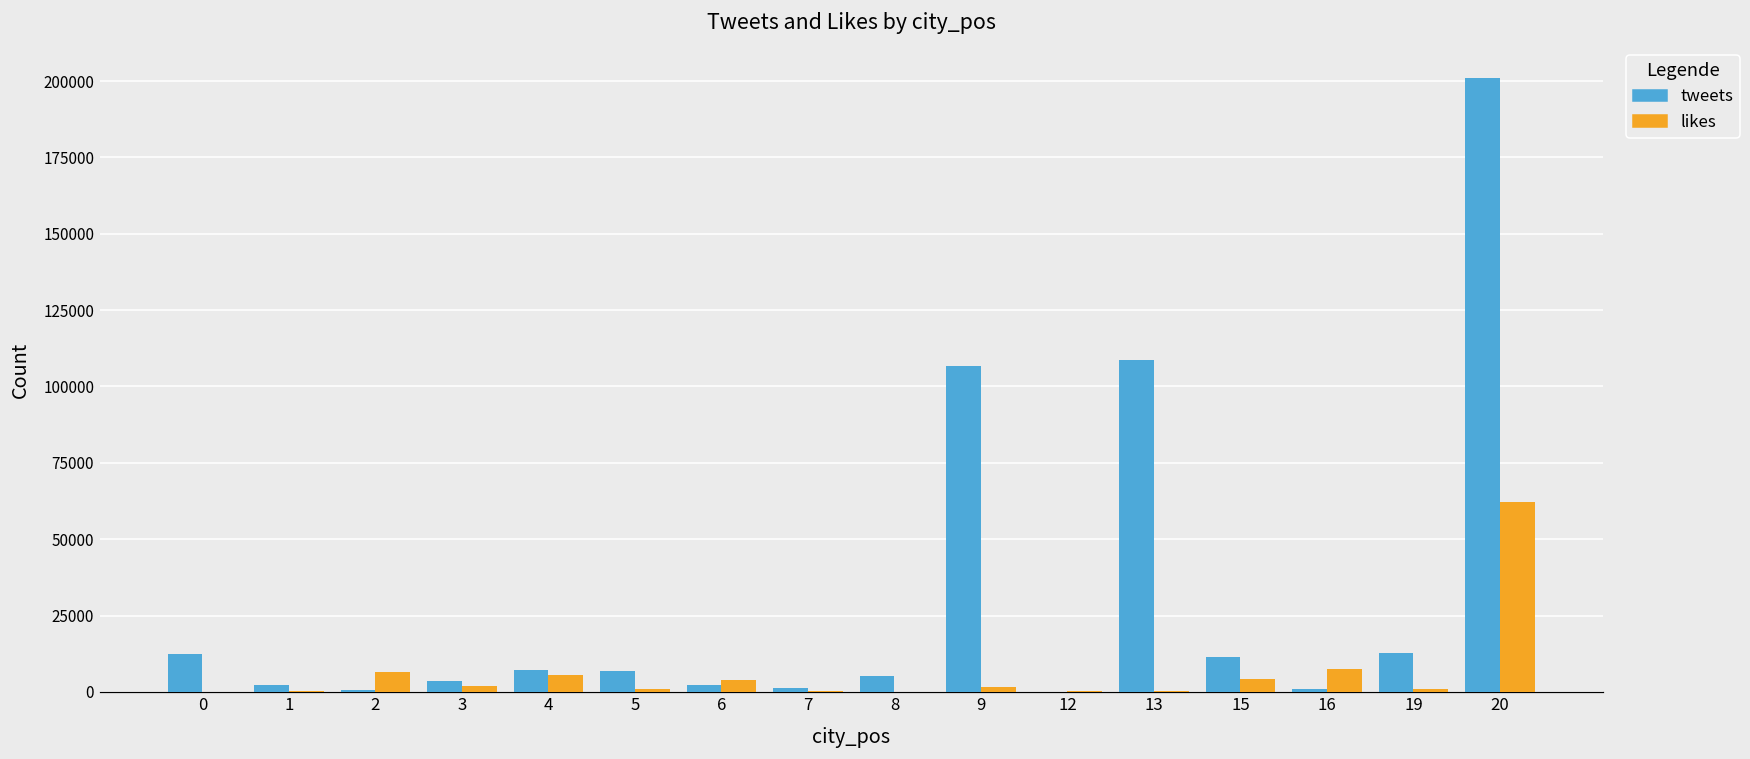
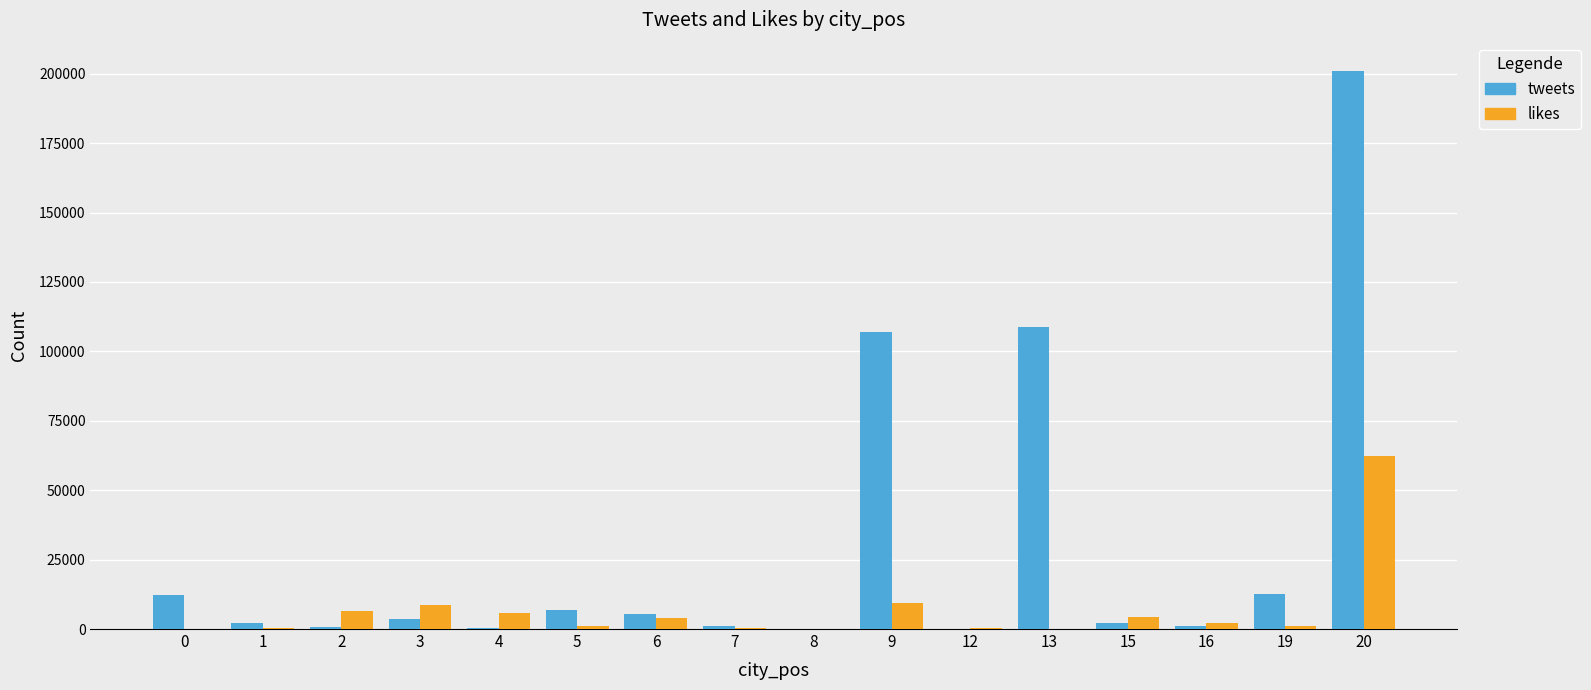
  {
    "tweets": {
      "0": 12000,
      "1": 2000,
      "3": 4000,
-     "4": 7000,
+     "4": 0,
      "5": 7000,
-     "6": 2000,
+     "6": 6000,
      "7": 1000,
-     "8": 5000,
+     "8": 0,
      "9": 107000,
      "13": 109000,
-     "15": 12000,
+     "15": 2000,
      "16": 1000,
      "19": 13000,
      "20": 201000
    },
    "likes": {
      "2": 7000,
-     "3": 2000,
+     "3": 9000,
      "4": 6000,
      "5": 1000,
      "6": 4000,
-     "9": 2000,
+     "9": 10000,
      "15": 4000,
-     "16": 7000,
+     "16": 2000,
      "19": 1000,
      "20": 62000
    }
  }
